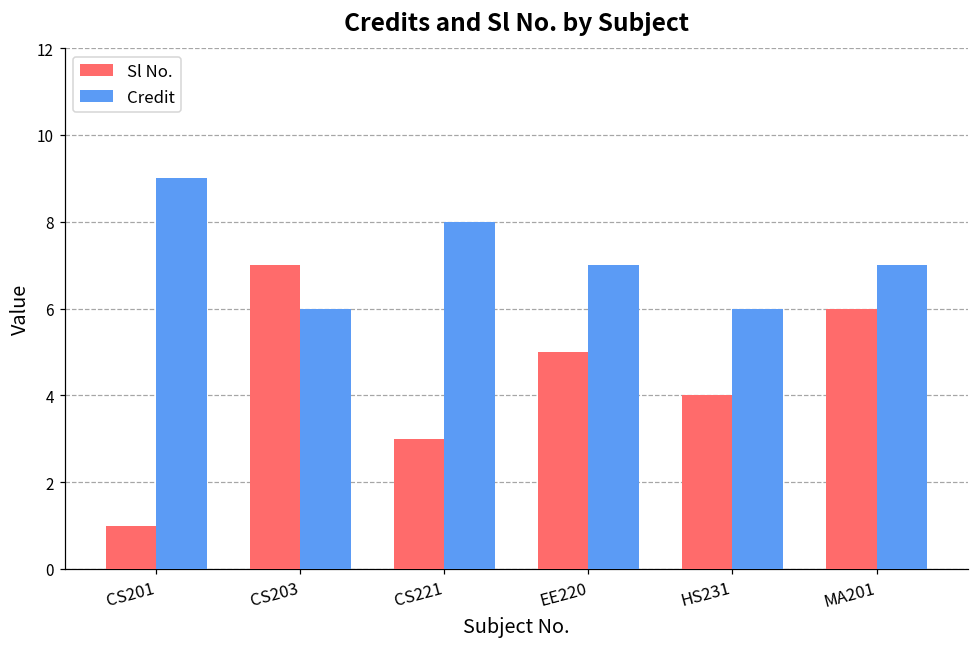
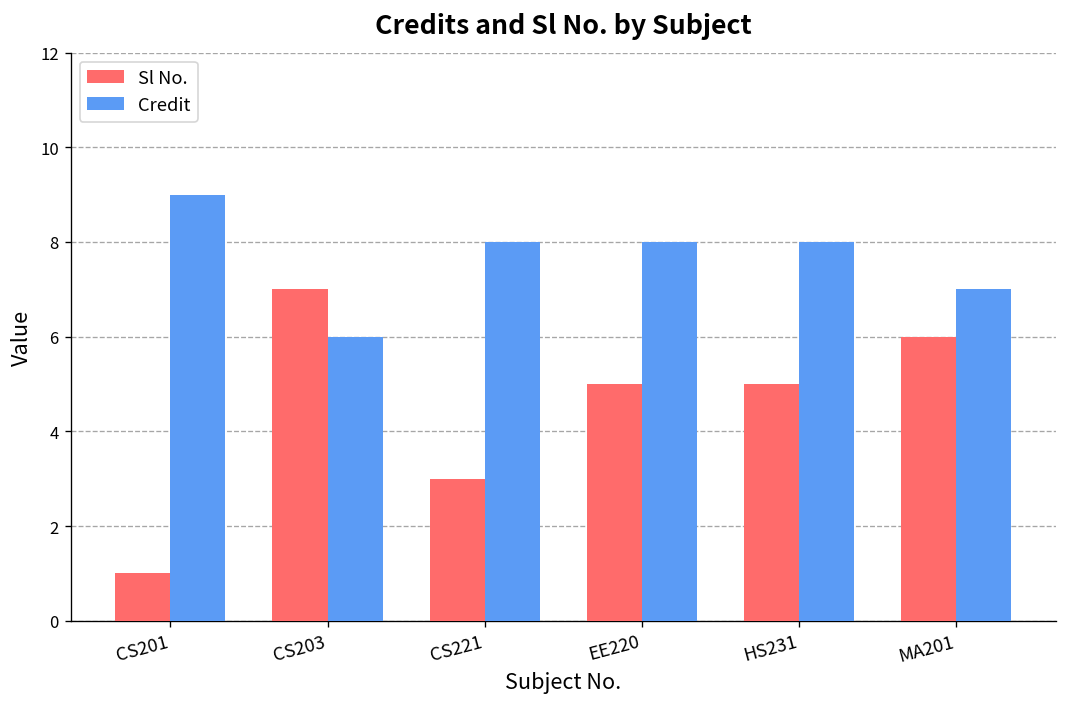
  {
    "Sl No.": {
      "CS201": 1,
      "CS203": 7,
      "CS221": 3,
      "EE220": 5,
-     "HS231": 4,
+     "HS231": 5,
      "MA201": 6
    },
    "Credit": {
      "CS201": 9,
      "CS203": 6,
      "CS221": 8,
-     "EE220": 7,
-     "HS231": 6,
+     "EE220": 8,
+     "HS231": 8,
      "MA201": 7
    }
  }
